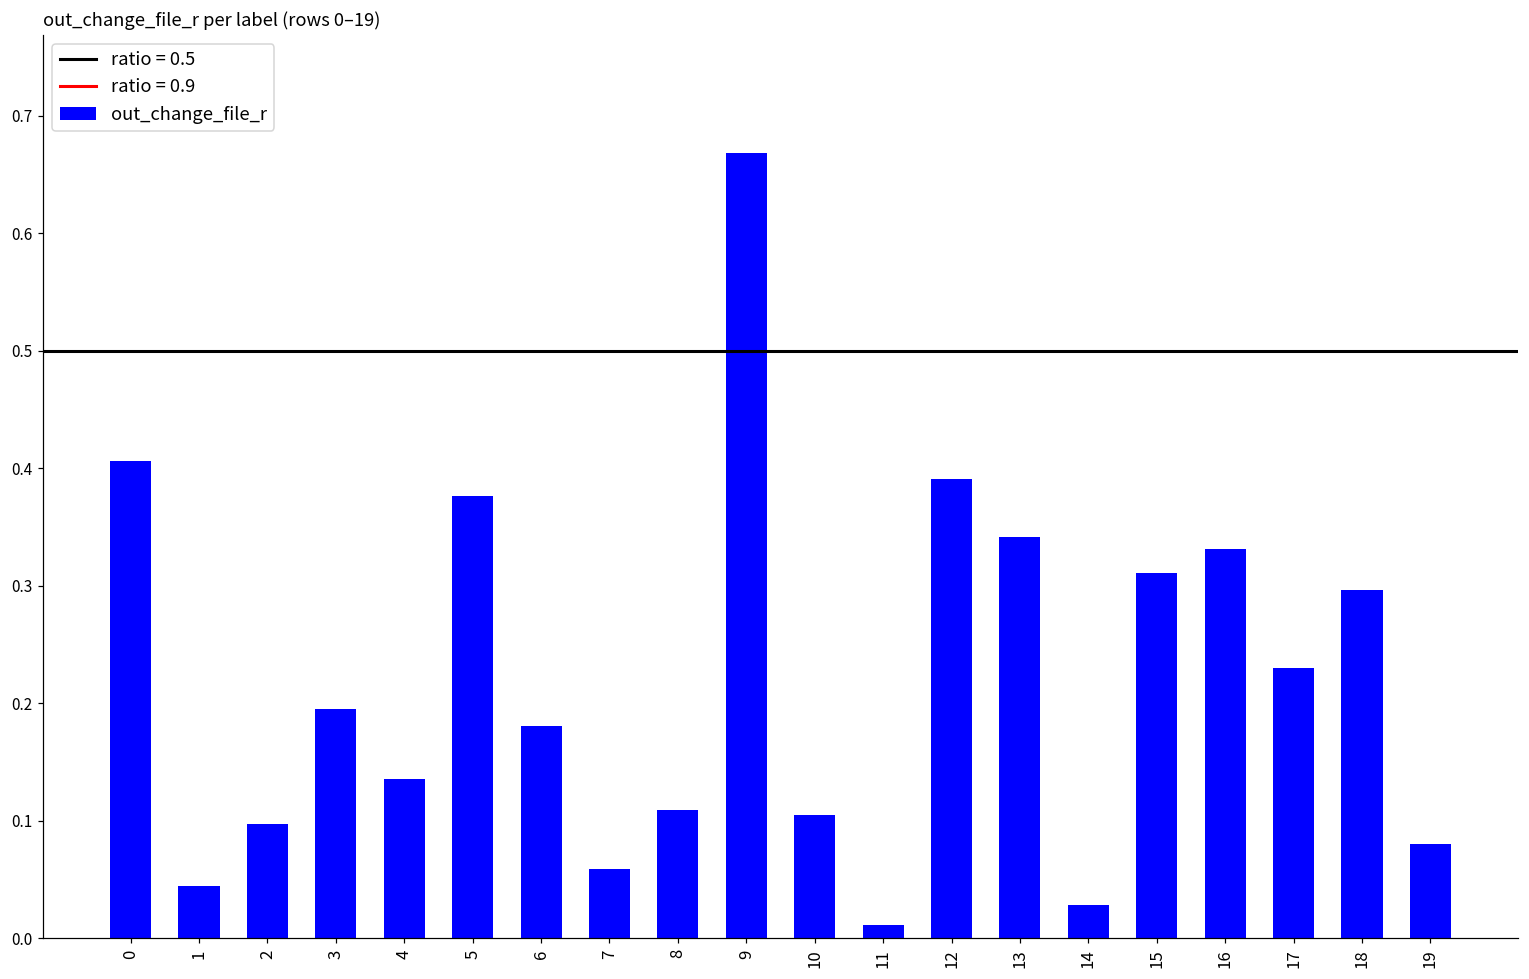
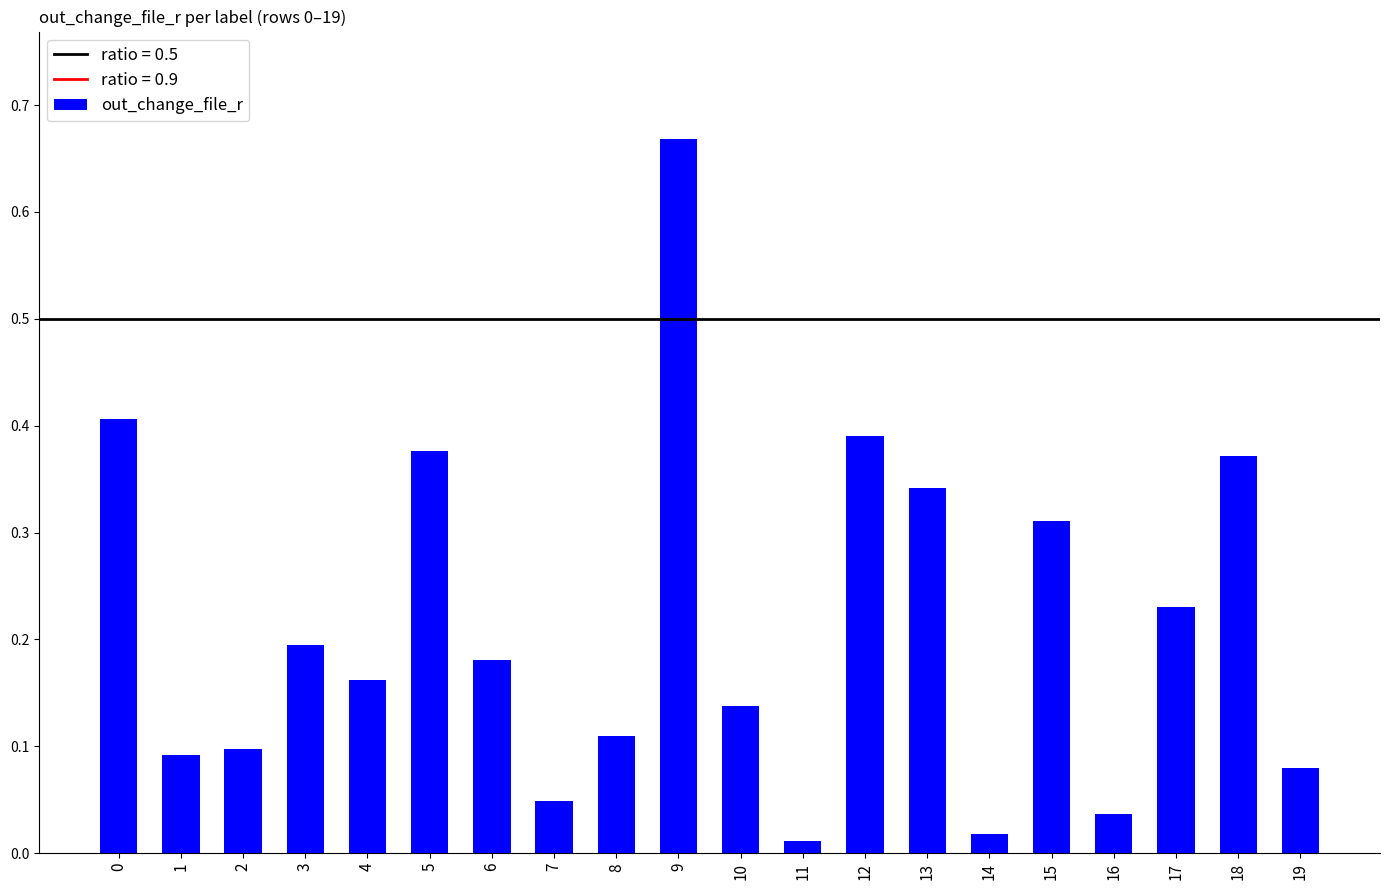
  {
    "0": 0.406,
-   "1": 0.045,
+   "1": 0.092,
    "2": 0.097,
    "3": 0.195,
-   "4": 0.136,
+   "4": 0.162,
    "5": 0.376,
    "6": 0.180,
-   "7": 0.059,
+   "7": 0.049,
    "8": 0.109,
    "9": 0.668,
-   "10": 0.105,
+   "10": 0.137,
    "11": 0.012,
    "12": 0.391,
    "13": 0.341,
-   "14": 0.028,
+   "14": 0.018,
    "15": 0.311,
-   "16": 0.331,
+   "16": 0.036,
    "17": 0.230,
-   "18": 0.297,
+   "18": 0.371,
    "19": 0.080
  }
